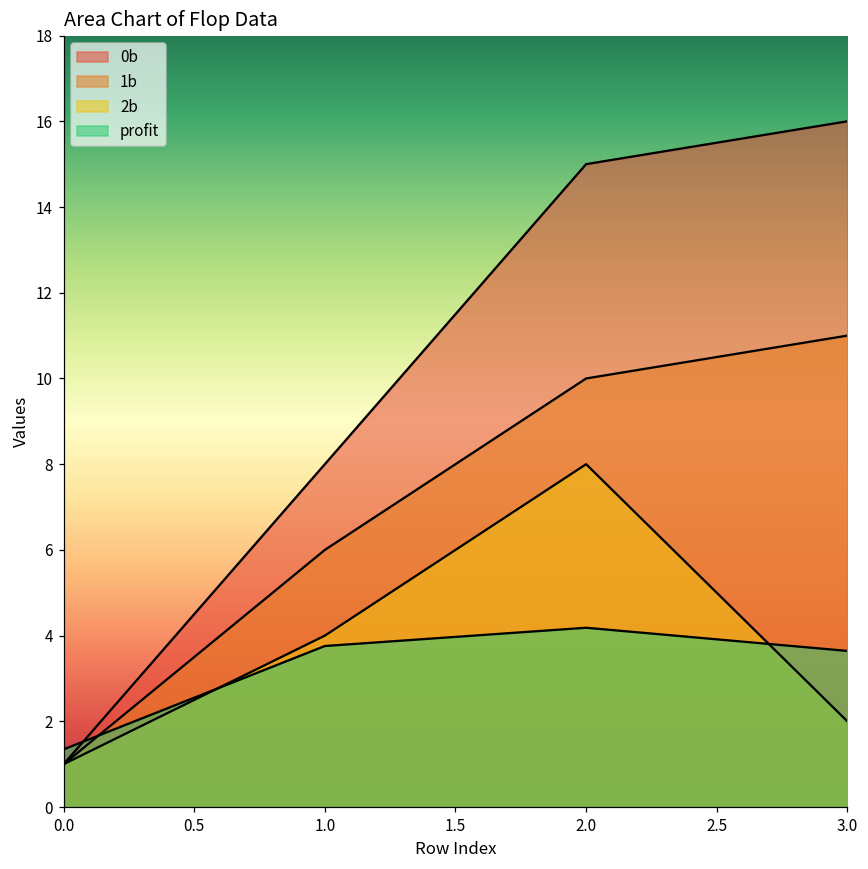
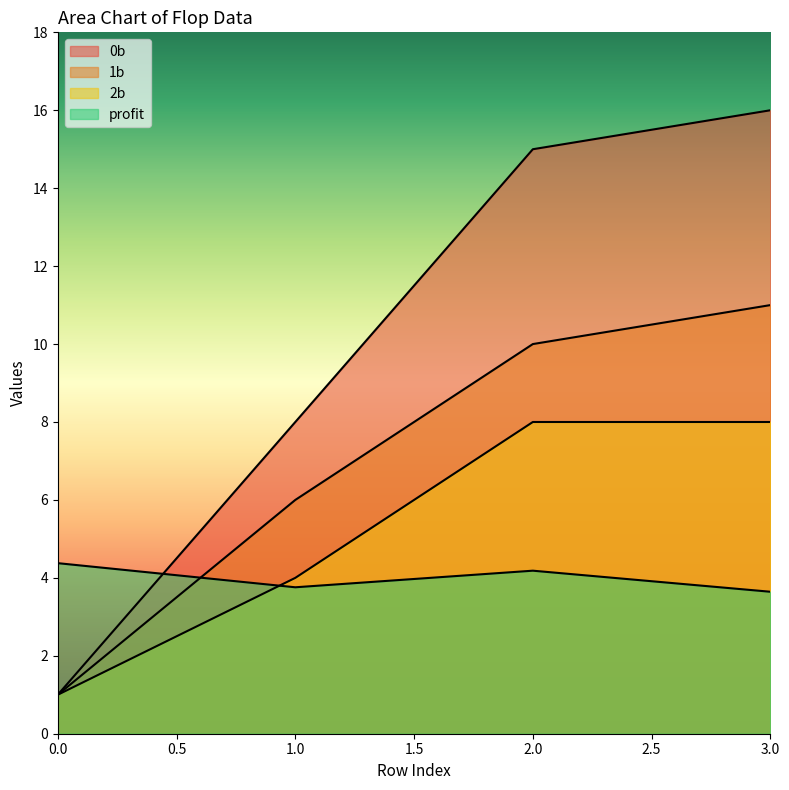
  {
    "2b": {
      "1.0": 4,
      "2.0": 8,
-     "3.0": 2
+     "3.0": 8
    },
    "profit": {
-     "0.0": 1.3,
+     "0.0": 4.4,
      "1.0": 3.8,
      "2.0": 4.2,
      "3.0": 3.6
    }
  }
